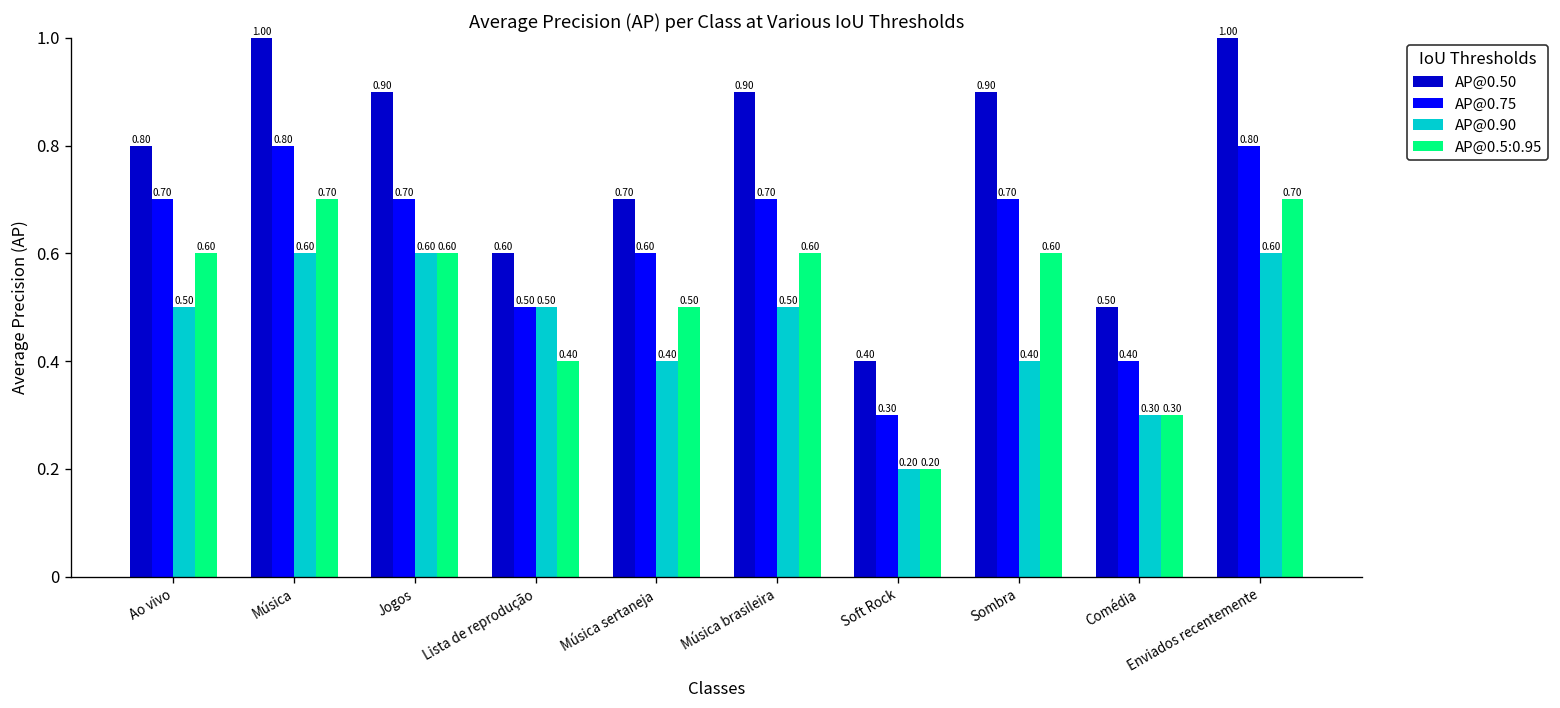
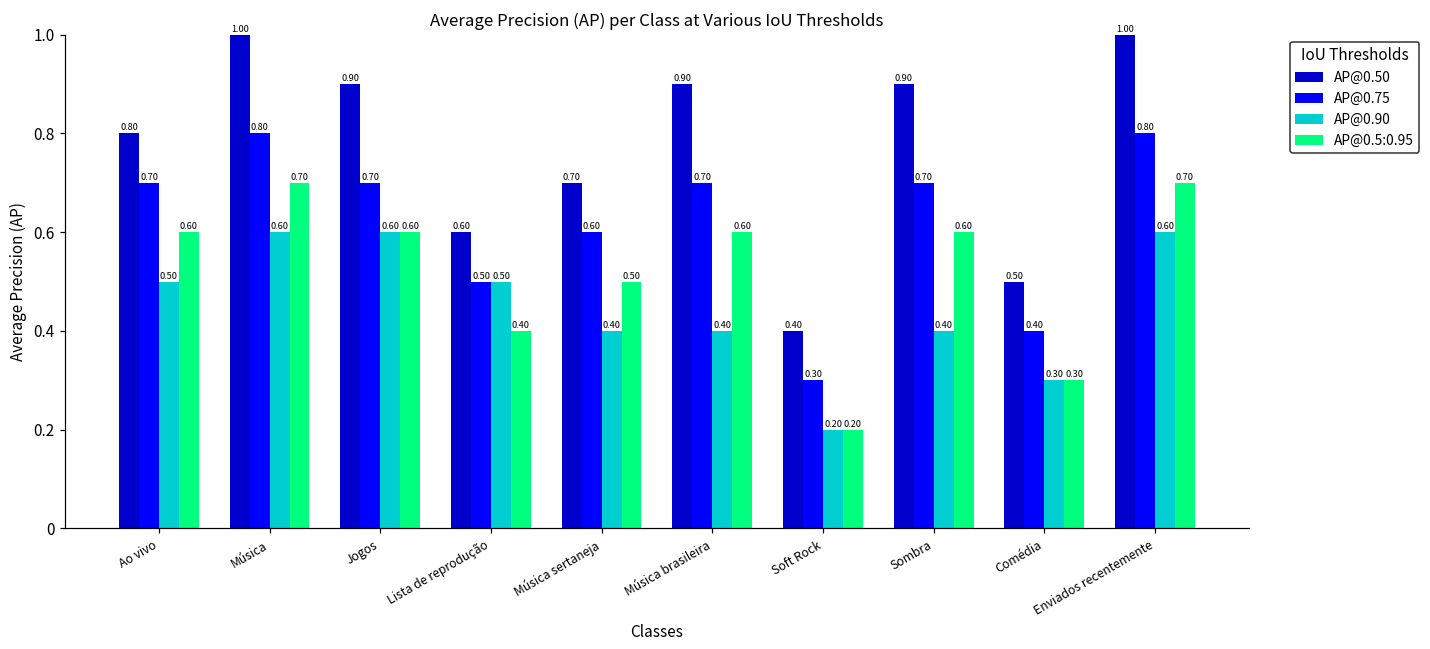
  {
    "AP@0.90": {
      "Ao vivo": 0.50,
      "Música": 0.60,
      "Jogos": 0.60,
      "Lista de reprodução": 0.50,
      "Música sertaneja": 0.40,
-     "Música brasileira": 0.50,
+     "Música brasileira": 0.40,
      "Soft Rock": 0.20,
      "Sombra": 0.40,
      "Comédia": 0.30,
      "Enviados recentemente": 0.60
    },
    "AP@0.5:0.95": {
      "Ao vivo": 0.60,
      "Música": 0.70,
      "Jogos": 0.60,
      "Lista de reprodução": 0.40,
      "Música sertaneja": 0.50,
      "Música brasileira": 0.60,
      "Soft Rock": 0.20,
      "Sombra": 0.60,
      "Comédia": 0.30,
      "Enviados recentemente": 0.70
    }
  }
